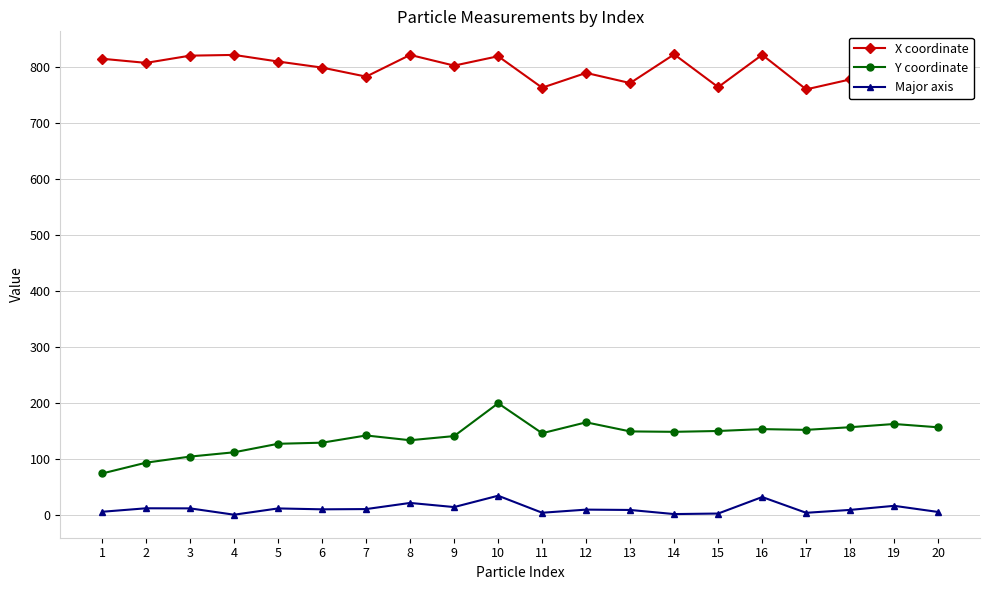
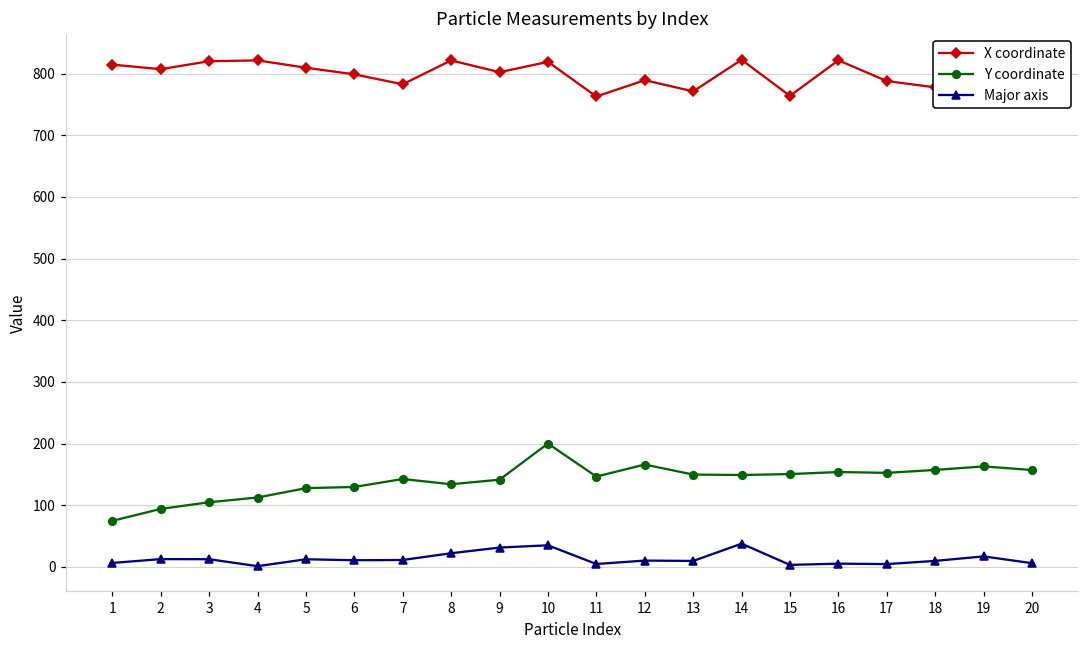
  {
    "X coordinate": {
      "1": 810,
      "2": 810,
      "3": 820,
      "4": 820,
      "5": 810,
      "6": 800,
      "7": 780,
      "8": 820,
      "9": 800,
      "10": 820,
      "11": 760,
      "12": 790,
      "13": 770,
      "14": 820,
      "15": 760,
      "16": 820,
-     "17": 760
+     "17": 790
    },
    "Y coordinate": {
      "1": 70,
      "2": 90,
      "3": 100,
      "4": 110,
      "5": 130,
      "6": 130,
      "7": 140,
      "8": 130,
      "9": 140,
      "10": 200,
      "11": 150,
      "12": 170,
      "13": 150,
      "14": 150,
      "15": 150,
      "16": 150,
      "17": 150,
      "18": 160,
      "19": 160,
      "20": 160
    },
    "Major axis": {
      "1": 10,
      "2": 10,
      "3": 10,
      "4": 0,
      "5": 10,
      "6": 10,
      "7": 10,
      "8": 20,
-     "9": 10,
+     "9": 30,
      "10": 40,
      "11": 0,
      "12": 10,
      "13": 10,
-     "14": 0,
+     "14": 40,
      "15": 0,
-     "16": 30,
+     "16": 10,
      "17": 0,
      "18": 10,
      "19": 20,
      "20": 10
    }
  }
